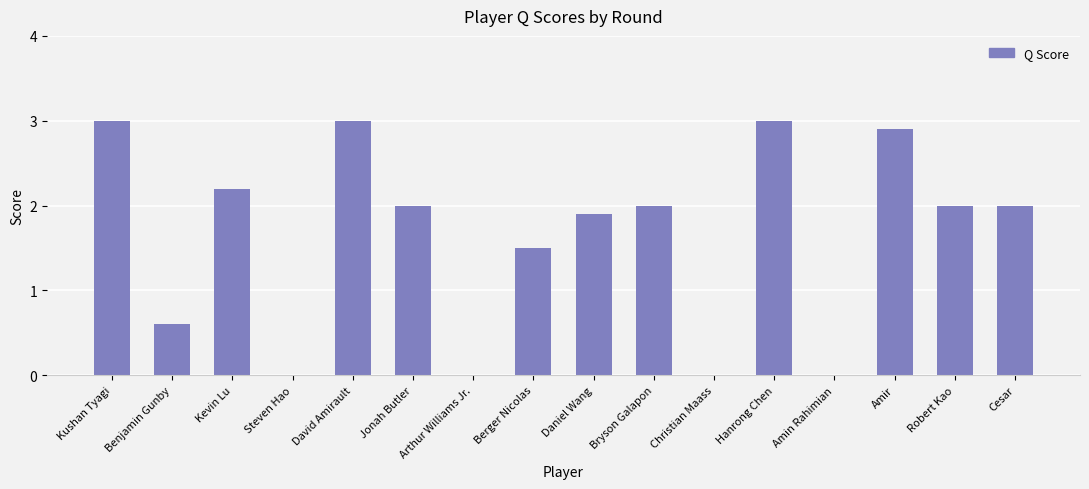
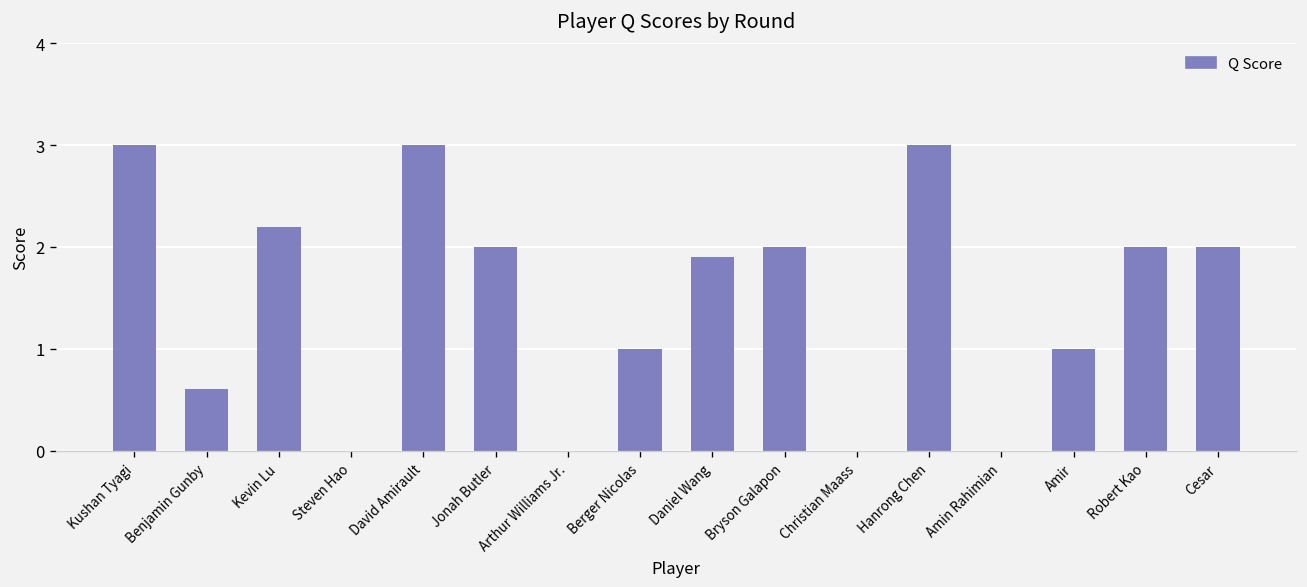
  {
    "Kushan Tyagi": 3.0,
    "Benjamin Gunby": 0.6,
    "Kevin Lu": 2.2,
    "Steven Hao": 0.0,
    "David Amirault": 3.0,
    "Jonah Butler": 2.0,
    "Arthur Williams Jr.": 0.0,
-   "Berger Nicolas": 1.5,
+   "Berger Nicolas": 1.0,
    "Daniel Wang": 1.9,
    "Bryson Galapon": 2.0,
    "Christian Maass": 0.0,
    "Hanrong Chen": 3.0,
    "Amin Rahimian": 0.0,
-   "Amir": 2.9,
+   "Amir": 1.0,
    "Robert Kao": 2.0,
    "Cesar": 2.0
  }
